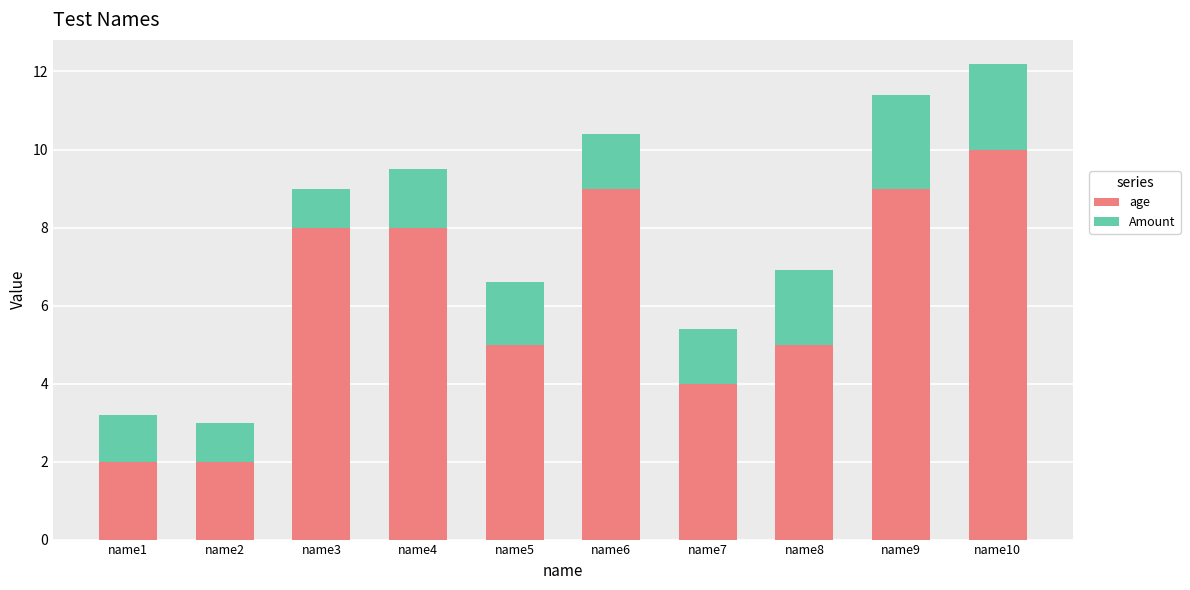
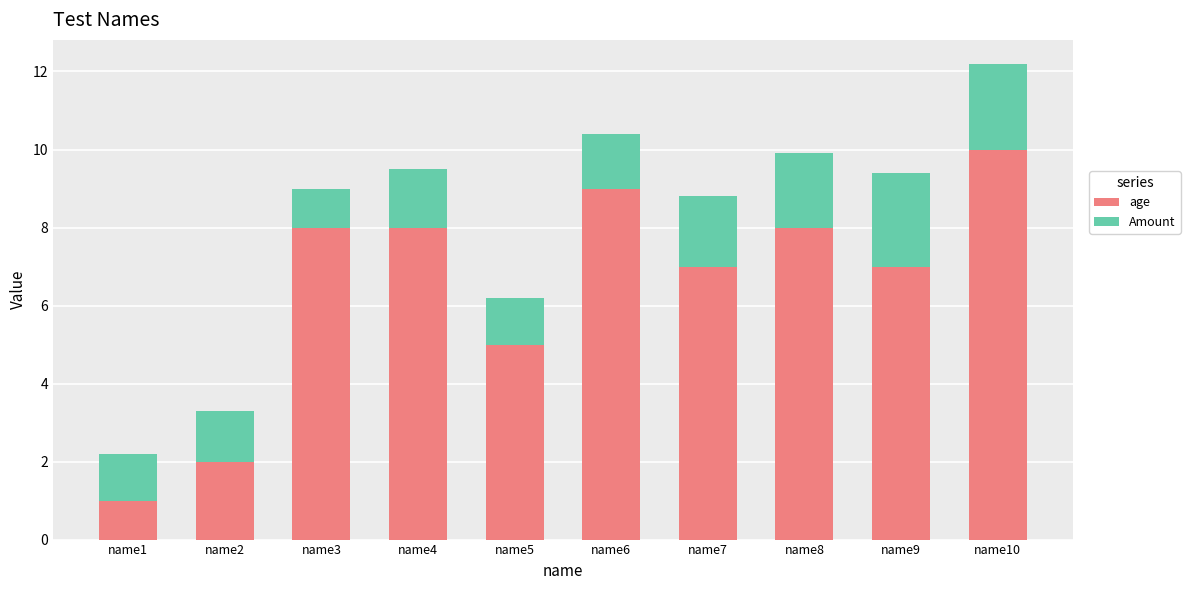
  {
    "age": {
-     "name1": 2,
+     "name1": 1,
      "name2": 2,
      "name3": 8,
      "name4": 8,
      "name5": 5,
      "name6": 9,
-     "name7": 4,
-     "name8": 5,
-     "name9": 9,
+     "name7": 7,
+     "name8": 8,
+     "name9": 7,
      "name10": 10
    },
    "Amount": {
      "name1": 1.2,
-     "name2": 1.0,
+     "name2": 1.3,
      "name3": 1.0,
      "name4": 1.5,
-     "name5": 1.6,
+     "name5": 1.2,
      "name6": 1.4,
-     "name7": 1.4,
+     "name7": 1.8,
      "name8": 1.9,
      "name9": 2.4,
      "name10": 2.2
    }
  }
